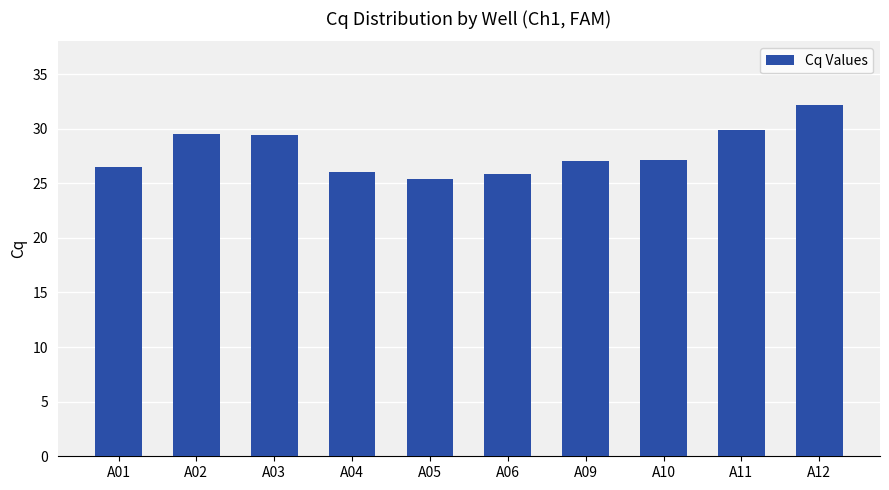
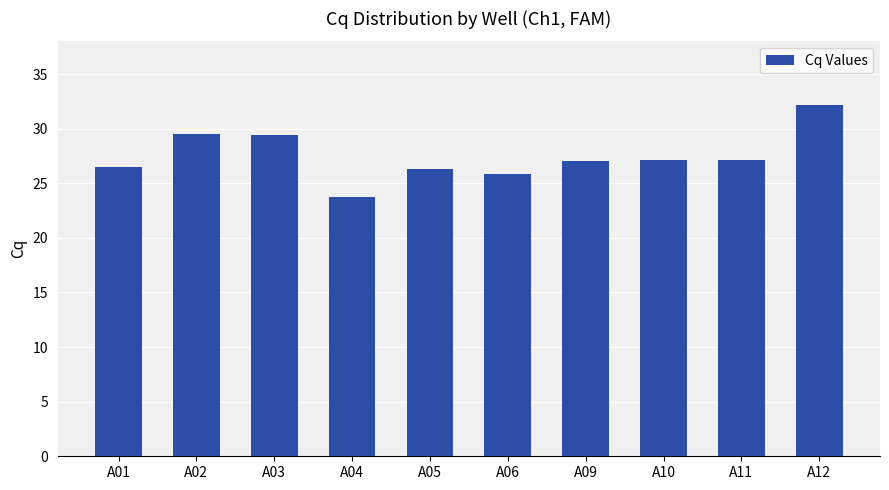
  {
    "A01": 26.5,
    "A02": 29.5,
    "A03": 29.4,
-   "A04": 26.0,
-   "A05": 25.4,
+   "A04": 23.8,
+   "A05": 26.4,
    "A06": 25.9,
    "A09": 27.1,
    "A10": 27.1,
-   "A11": 29.9,
+   "A11": 27.1,
    "A12": 32.2
  }
